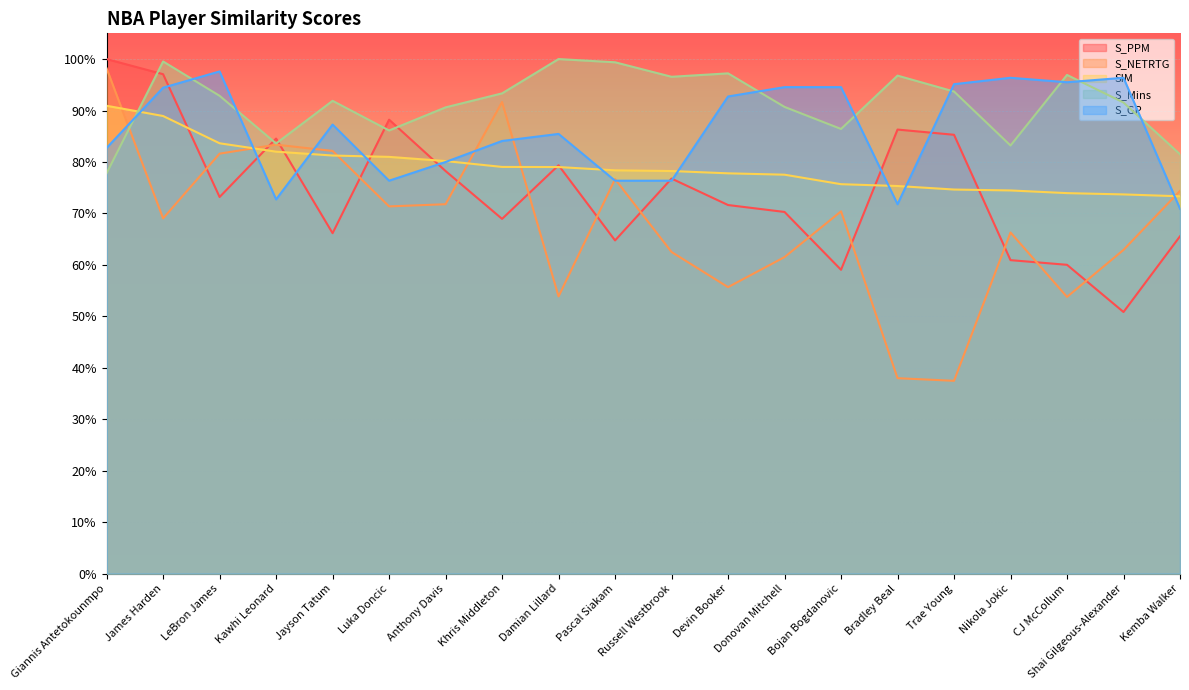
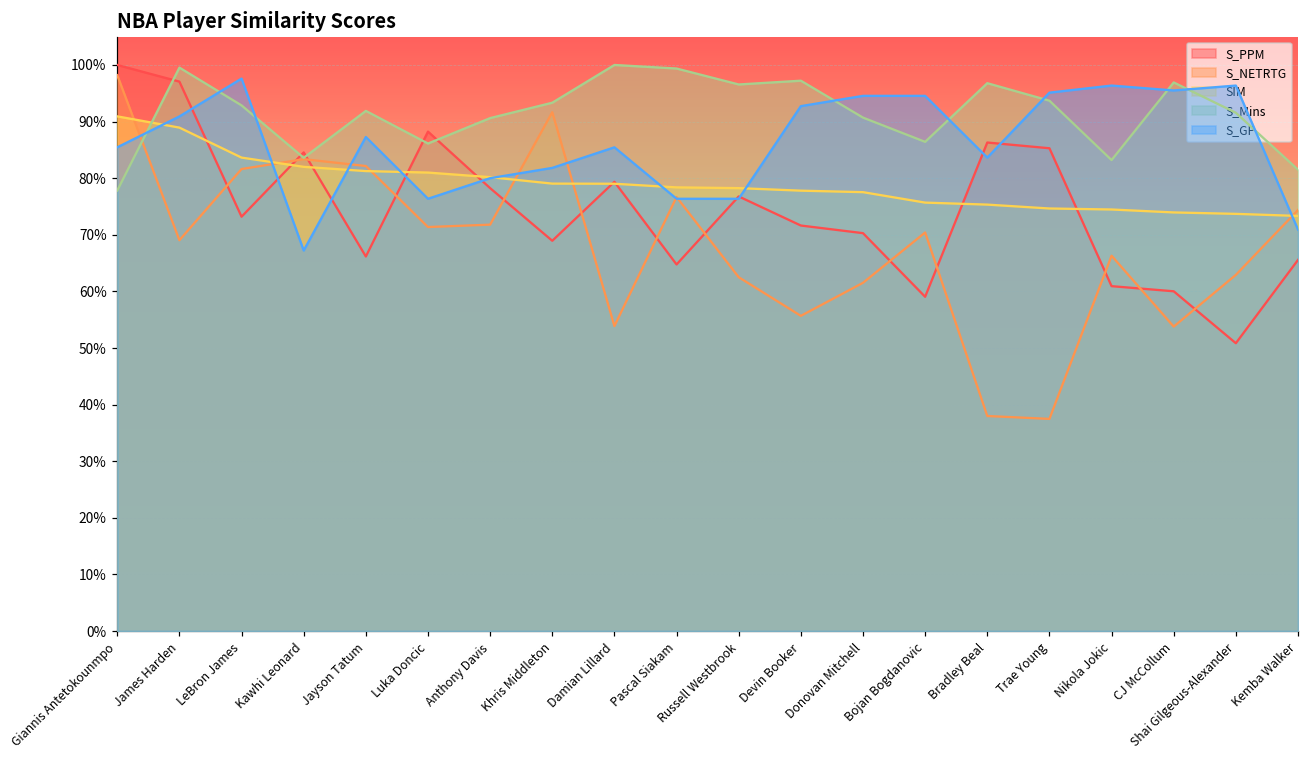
  {
    "S_Mins": {
      "Giannis Antetokounmpo": "78%",
      "James Harden": "100%",
      "LeBron James": "93%",
      "Jayson Tatum": "92%",
      "Luka Doncic": "86%",
      "Anthony Davis": "91%",
      "Khris Middleton": "93%",
      "Damian Lillard": "100%",
      "Pascal Siakam": "99%",
      "Russell Westbrook": "97%",
      "Devin Booker": "97%",
      "Donovan Mitchell": "91%",
      "Bojan Bogdanovic": "86%",
      "Bradley Beal": "97%",
      "Trae Young": "94%",
      "Nikola Jokic": "83%",
      "CJ McCollum": "97%",
      "Kemba Walker": "81%"
    },
    "S_GP": {
-     "Giannis Antetokounmpo": "83%",
-     "James Harden": "94%",
+     "Giannis Antetokounmpo": "85%",
+     "James Harden": "91%",
      "LeBron James": "98%",
-     "Kawhi Leonard": "73%",
+     "Kawhi Leonard": "67%",
      "Jayson Tatum": "87%",
      "Luka Doncic": "76%",
-     "Khris Middleton": "84%",
+     "Khris Middleton": "82%",
      "Damian Lillard": "85%",
      "Devin Booker": "93%",
      "Donovan Mitchell": "95%",
      "Bojan Bogdanovic": "95%",
-     "Bradley Beal": "72%",
+     "Bradley Beal": "84%",
      "Trae Young": "95%",
      "Nikola Jokic": "96%",
      "CJ McCollum": "95%",
      "Kemba Walker": "71%"
    }
  }
